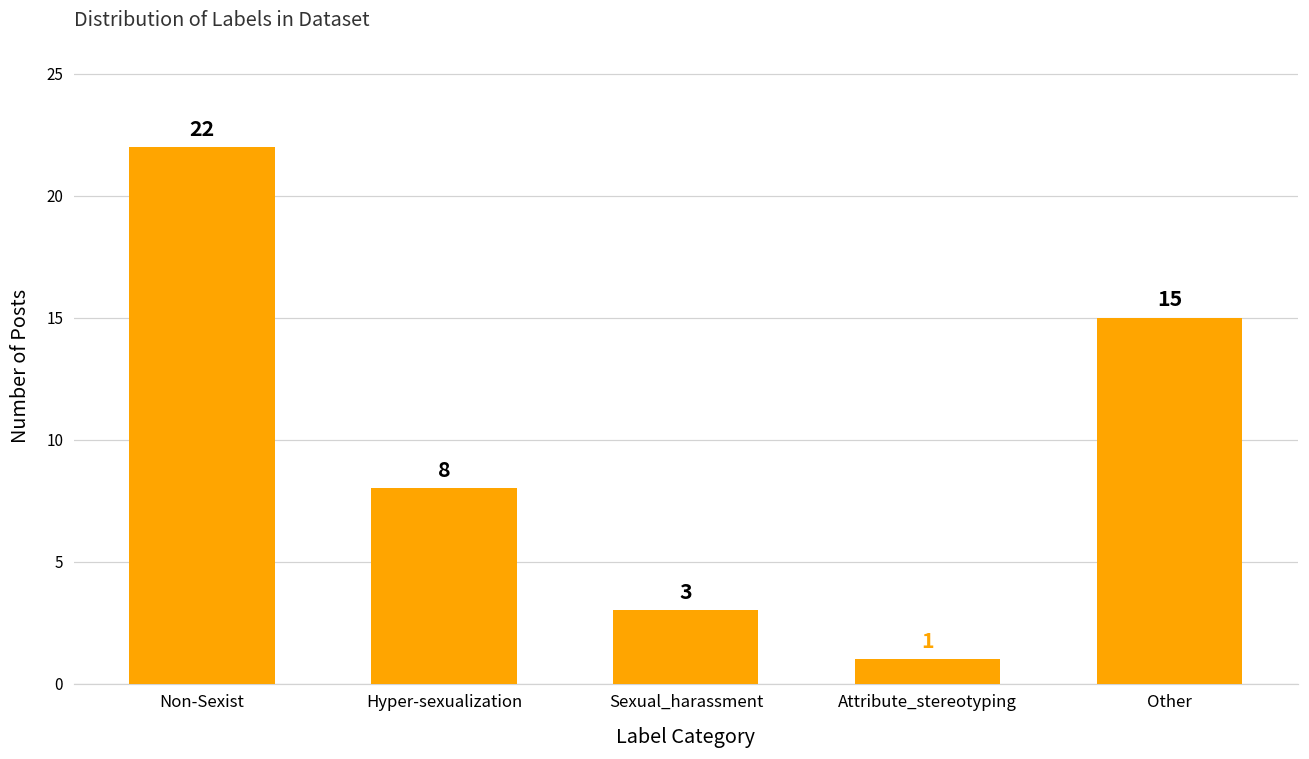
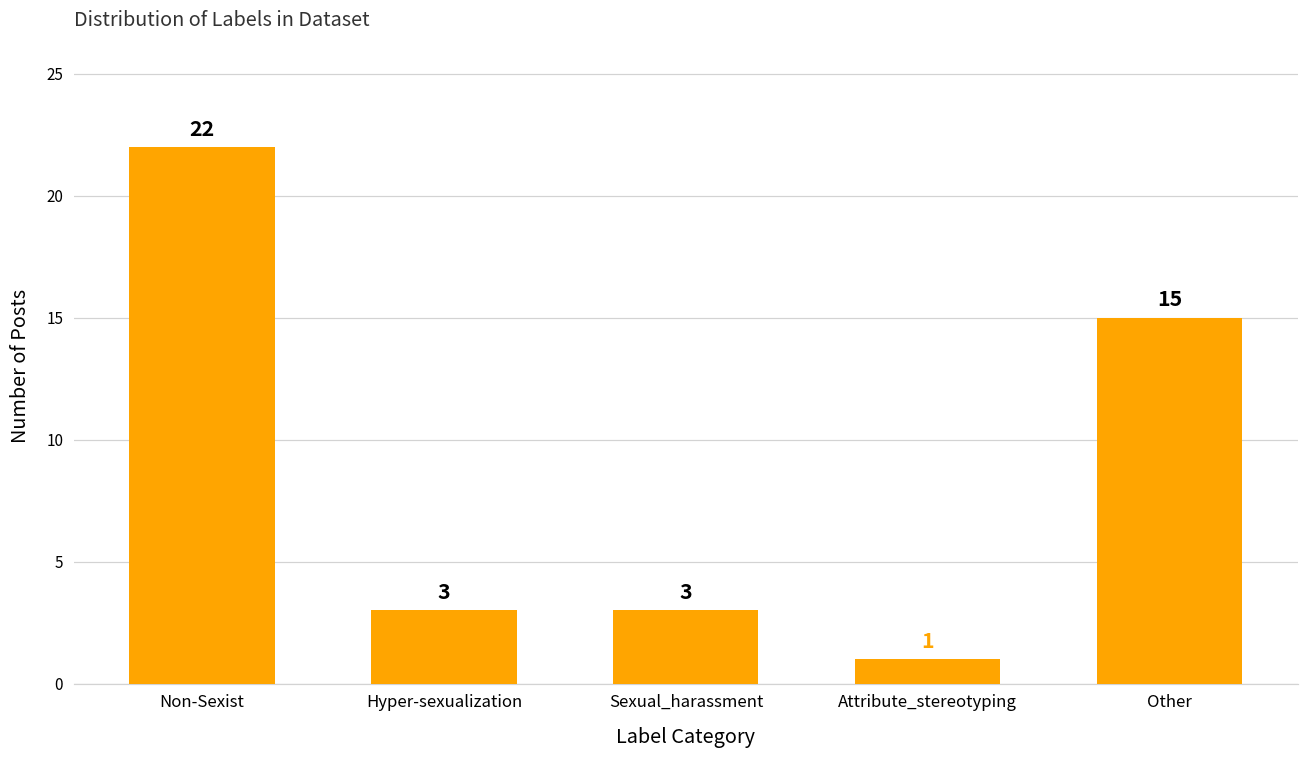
  {
    "Non-Sexist": 22,
-   "Hyper-sexualization": 8,
+   "Hyper-sexualization": 3,
    "Sexual_harassment": 3,
    "Attribute_stereotyping": 1,
    "Other": 15
  }
